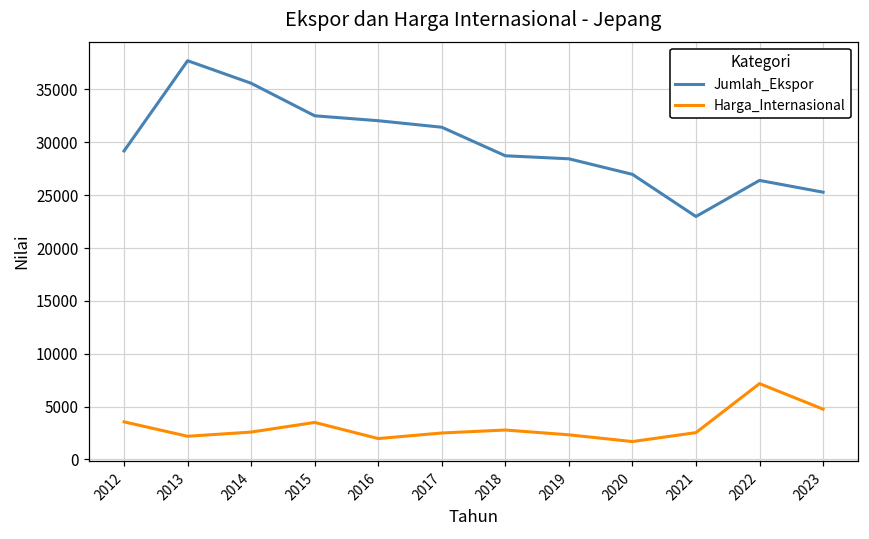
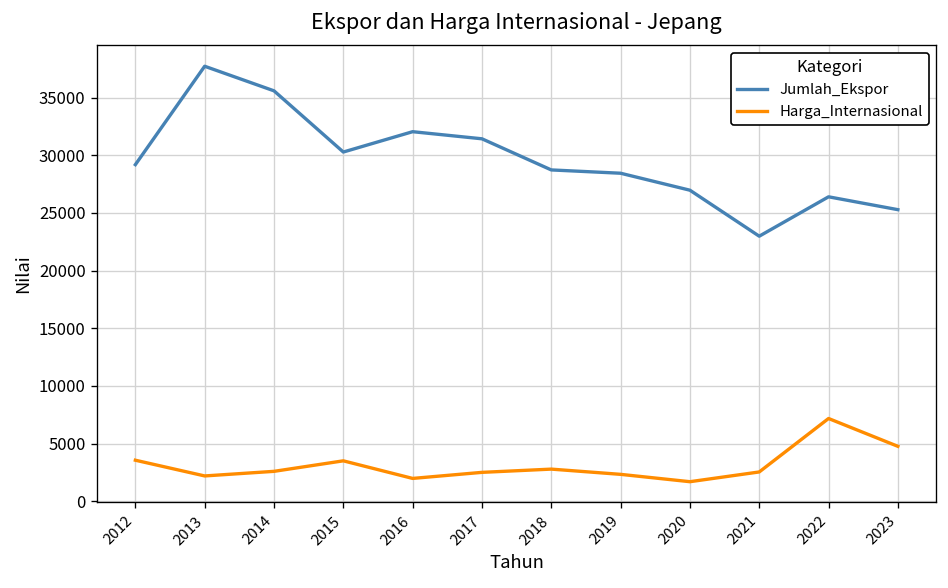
  {
    "Jumlah_Ekspor": {
      "2012": 29000,
      "2013": 38000,
      "2014": 36000,
-     "2015": 33000,
+     "2015": 30000,
      "2016": 32000,
      "2017": 31000,
      "2018": 29000,
      "2019": 28000,
      "2020": 27000,
      "2021": 23000,
      "2022": 26000,
      "2023": 25000
    },
    "Harga_Internasional": {
      "2012": 4000,
      "2013": 2000,
      "2014": 3000,
      "2015": 4000,
      "2016": 2000,
      "2017": 3000,
      "2018": 3000,
      "2019": 2000,
      "2020": 2000,
      "2021": 3000,
      "2022": 7000,
      "2023": 5000
    }
  }
